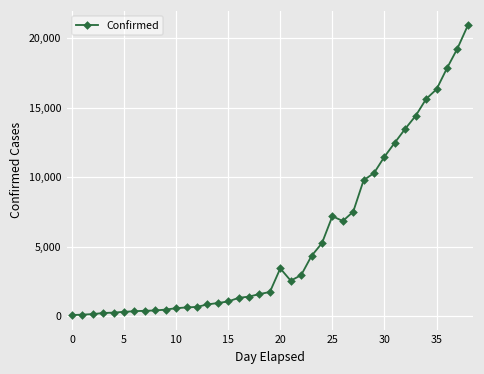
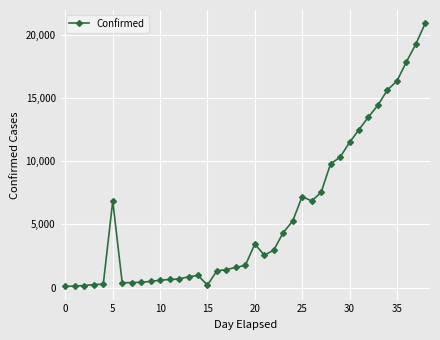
  {
    "0": "100",
-   "5": "300",
+   "5": "6,800",
    "10": "600",
-   "15": "1,100",
+   "15": "200",
    "20": "3,400",
    "25": "7,200",
    "30": "11,500",
    "35": "16,300"
  }
